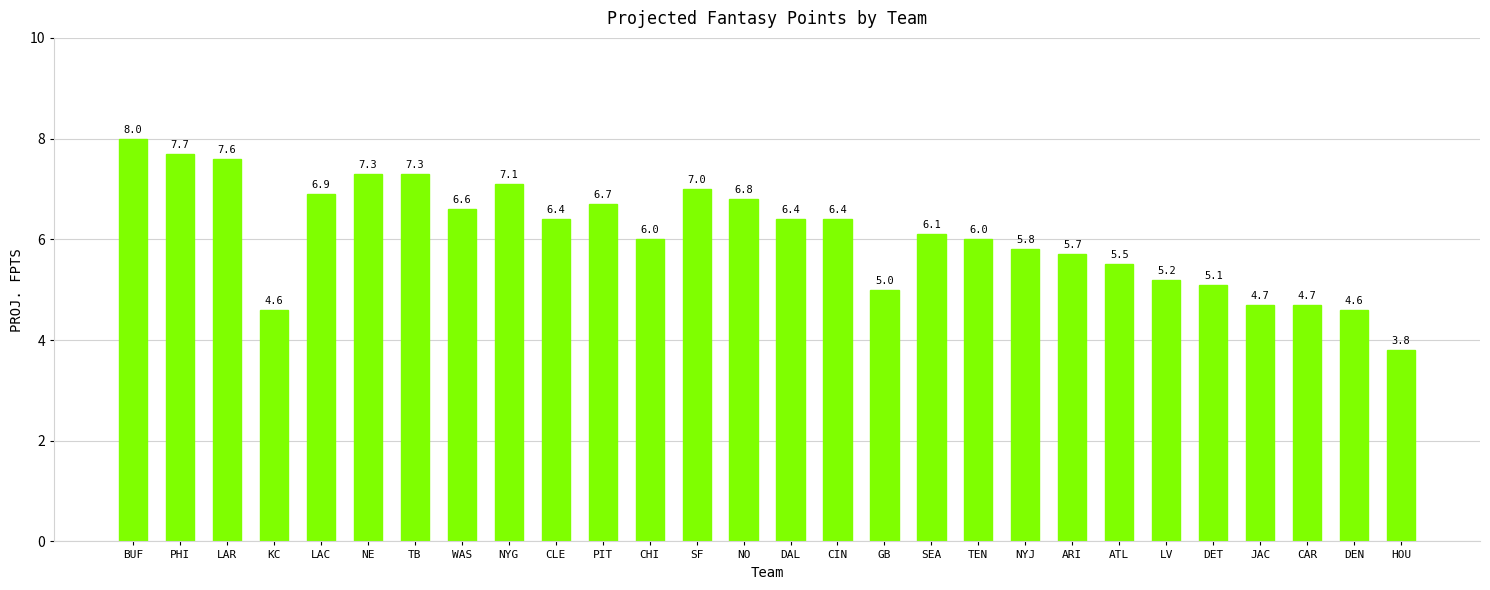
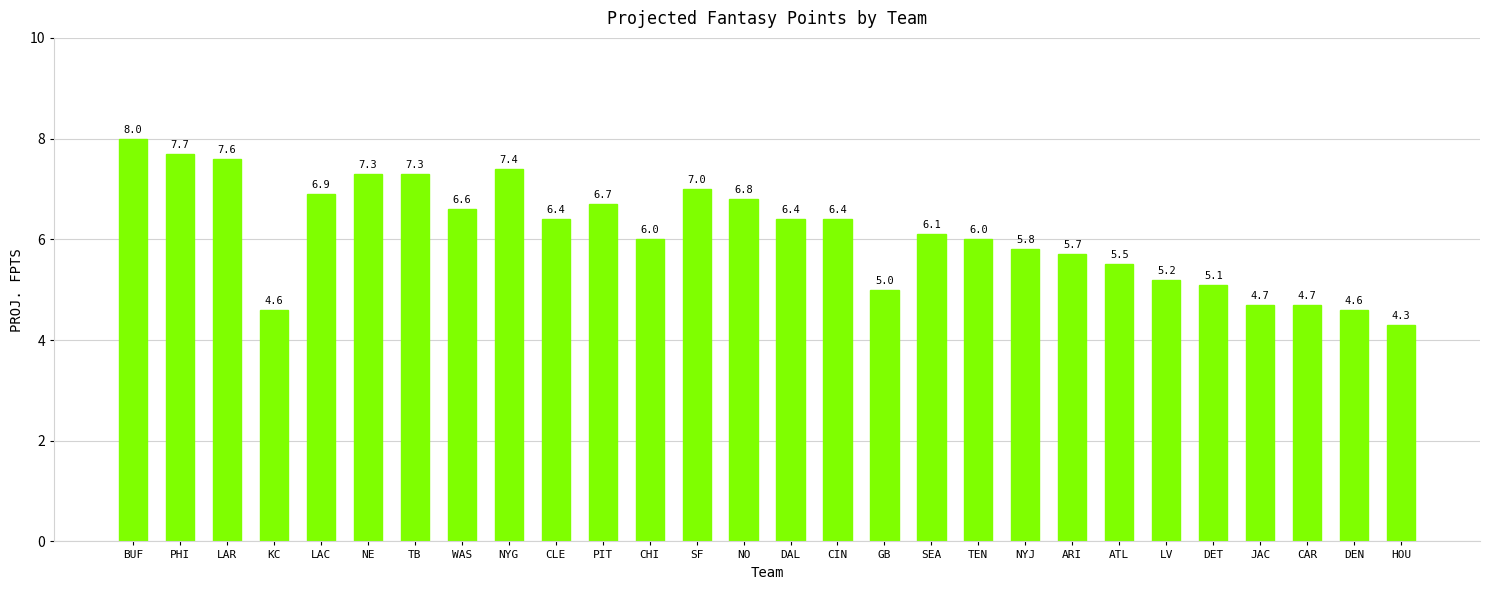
  {
    "BUF": 8.0,
    "PHI": 7.7,
    "LAR": 7.6,
    "KC": 4.6,
    "LAC": 6.9,
    "NE": 7.3,
    "TB": 7.3,
    "WAS": 6.6,
-   "NYG": 7.1,
+   "NYG": 7.4,
    "CLE": 6.4,
    "PIT": 6.7,
    "CHI": 6.0,
    "SF": 7.0,
    "NO": 6.8,
    "DAL": 6.4,
    "CIN": 6.4,
    "GB": 5.0,
    "SEA": 6.1,
    "TEN": 6.0,
    "NYJ": 5.8,
    "ARI": 5.7,
    "ATL": 5.5,
    "LV": 5.2,
    "DET": 5.1,
    "JAC": 4.7,
    "CAR": 4.7,
    "DEN": 4.6,
-   "HOU": 3.8
+   "HOU": 4.3
  }
